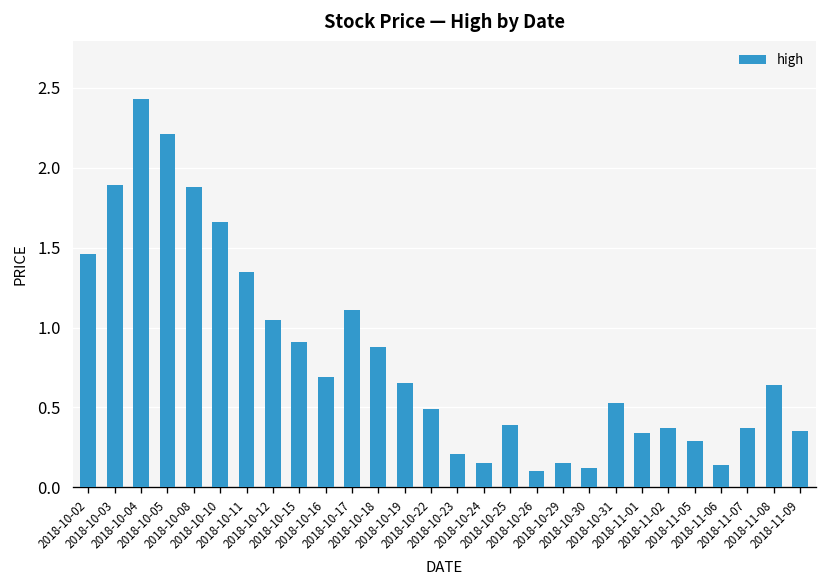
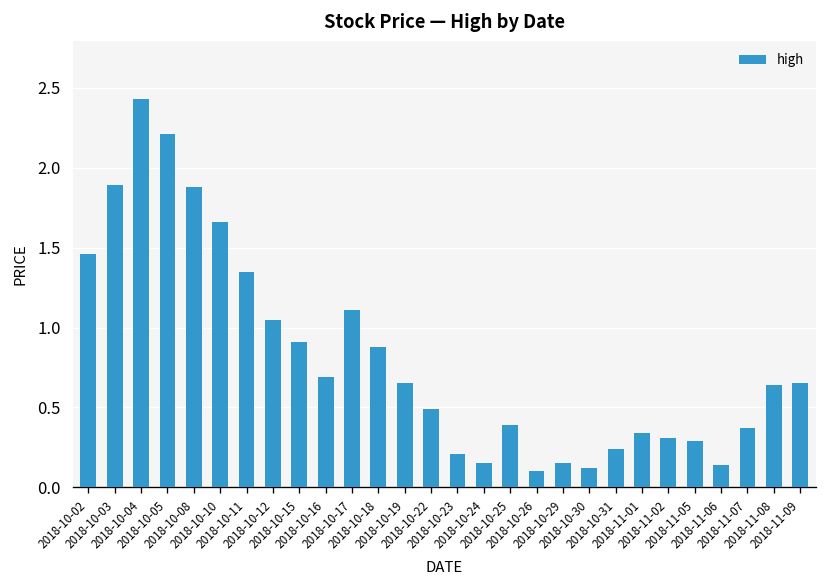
  {
    "2018-10-02": 1.46,
    "2018-10-03": 1.89,
    "2018-10-04": 2.43,
    "2018-10-05": 2.21,
    "2018-10-08": 1.88,
    "2018-10-10": 1.66,
    "2018-10-11": 1.35,
    "2018-10-12": 1.05,
    "2018-10-15": 0.91,
    "2018-10-16": 0.69,
    "2018-10-17": 1.11,
    "2018-10-18": 0.88,
    "2018-10-19": 0.65,
    "2018-10-22": 0.49,
    "2018-10-23": 0.21,
    "2018-10-24": 0.15,
    "2018-10-25": 0.39,
    "2018-10-26": 0.10,
    "2018-10-29": 0.15,
    "2018-10-30": 0.12,
-   "2018-10-31": 0.53,
+   "2018-10-31": 0.24,
    "2018-11-01": 0.34,
-   "2018-11-02": 0.37,
+   "2018-11-02": 0.31,
    "2018-11-05": 0.29,
    "2018-11-06": 0.14,
    "2018-11-07": 0.37,
    "2018-11-08": 0.64,
-   "2018-11-09": 0.35
+   "2018-11-09": 0.65
  }
